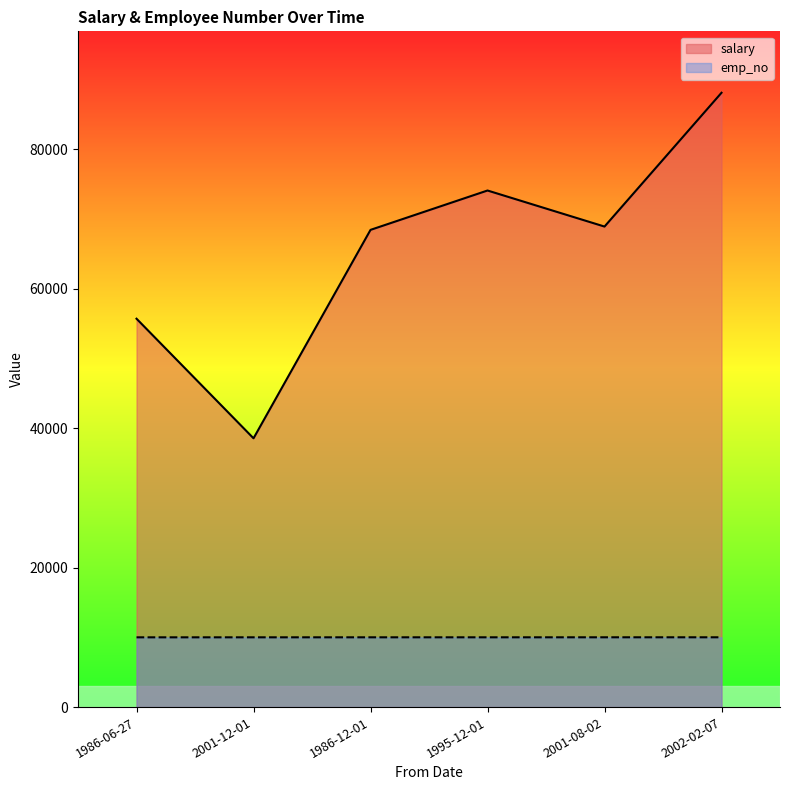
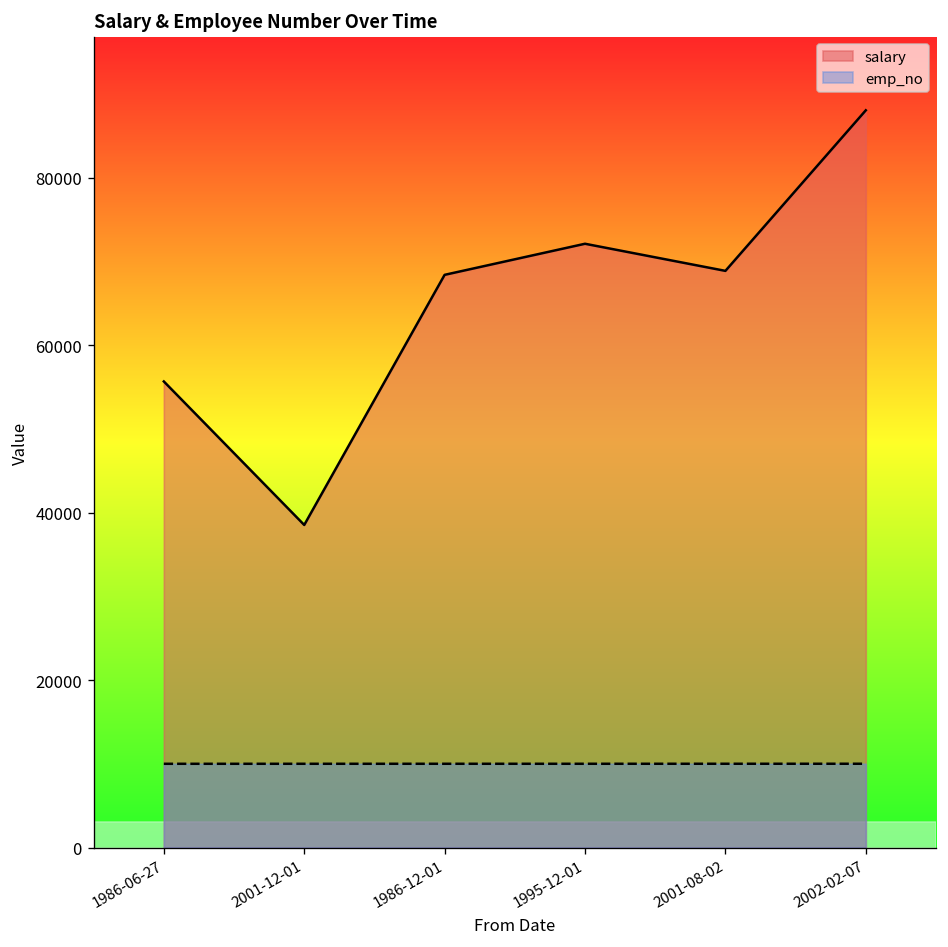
  {
    "salary": {
      "1986-06-27": 56000,
      "2001-12-01": 39000,
      "1986-12-01": 68000,
-     "1995-12-01": 74000,
+     "1995-12-01": 72000,
      "2001-08-02": 69000,
      "2002-02-07": 88000
    },
    "emp_no": {
      "1986-06-27": 10000,
      "2001-12-01": 10000,
      "1986-12-01": 10000,
      "1995-12-01": 10000,
      "2001-08-02": 10000,
      "2002-02-07": 10000
    }
  }
